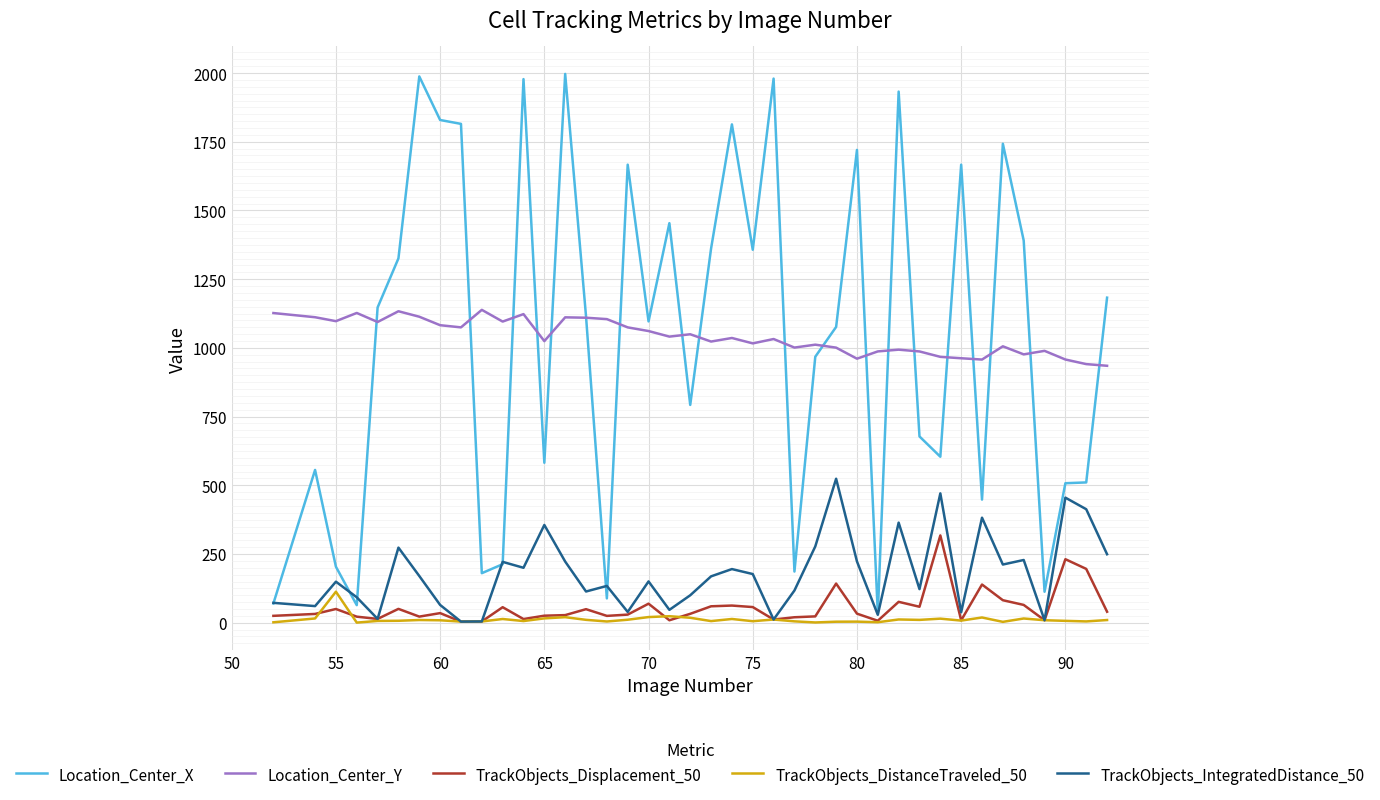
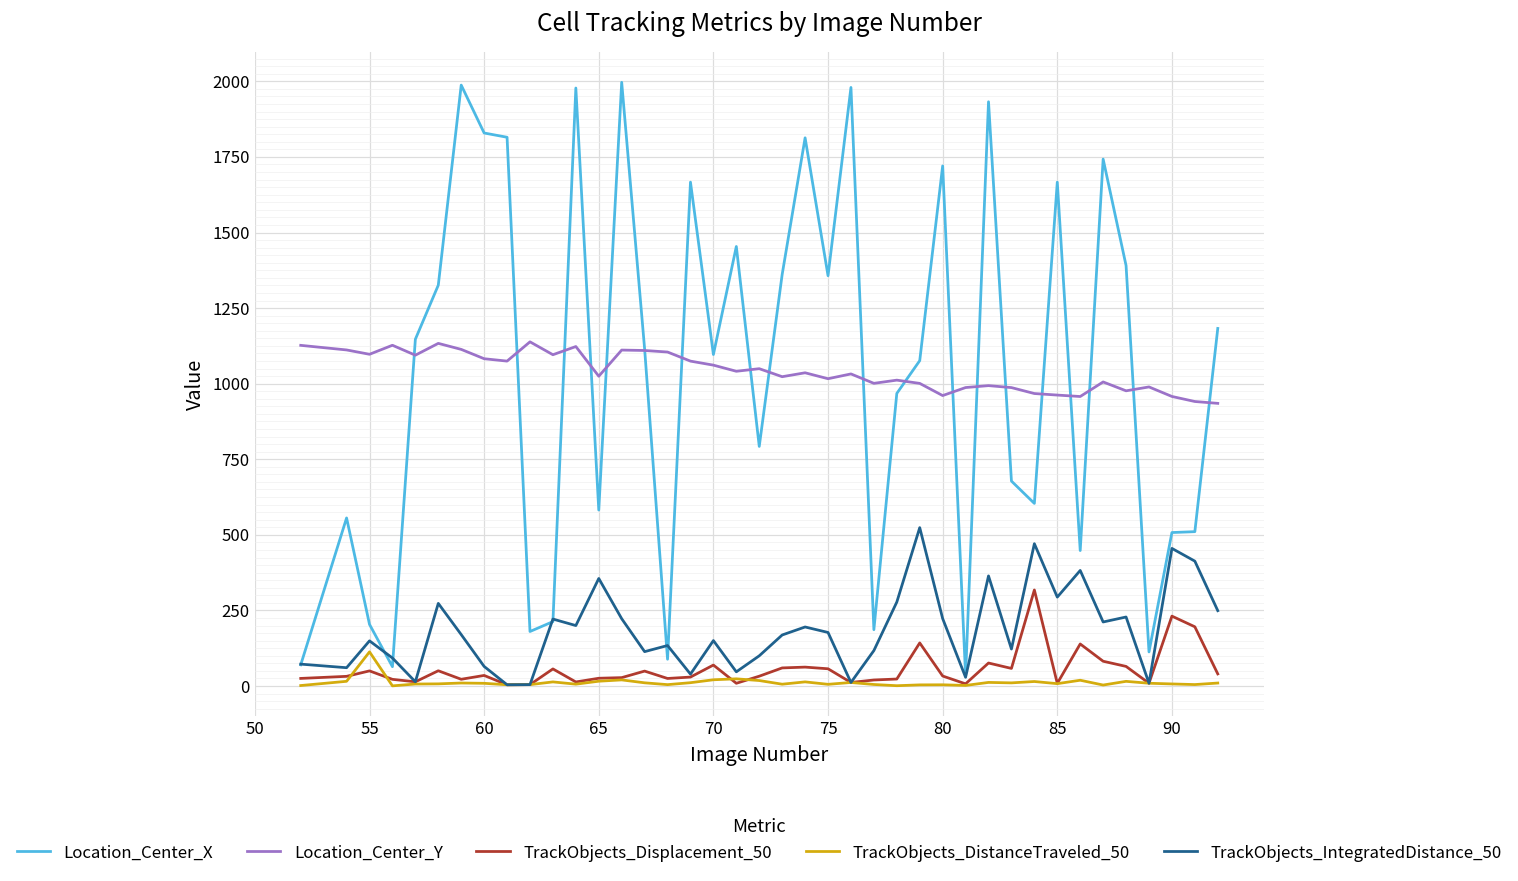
  {
    "Location_Center_X": {
      "55": 200,
      "60": 1830,
      "65": 580,
      "70": 1100,
      "75": 1360,
      "80": 1720,
      "85": 1670,
      "90": 510
    },
    "Location_Center_Y": {
      "55": 1100,
      "60": 1080,
      "65": 1020,
      "70": 1060,
      "75": 1020,
      "80": 960,
      "85": 960,
      "90": 960
    },
    "TrackObjects_Displacement_50": {
      "55": 50,
      "60": 30,
      "65": 30,
      "70": 70,
      "75": 60,
      "80": 30,
      "90": 230
    },
    "TrackObjects_DistanceTraveled_50": {
      "55": 110,
      "60": 10,
      "65": 20,
      "70": 20,
      "75": 10,
      "80": 0,
      "90": 10
    },
    "TrackObjects_IntegratedDistance_50": {
      "55": 150,
      "60": 60,
      "65": 360,
      "70": 150,
      "75": 180,
      "80": 220,
-     "85": 40,
+     "85": 290,
      "90": 460
    }
  }
